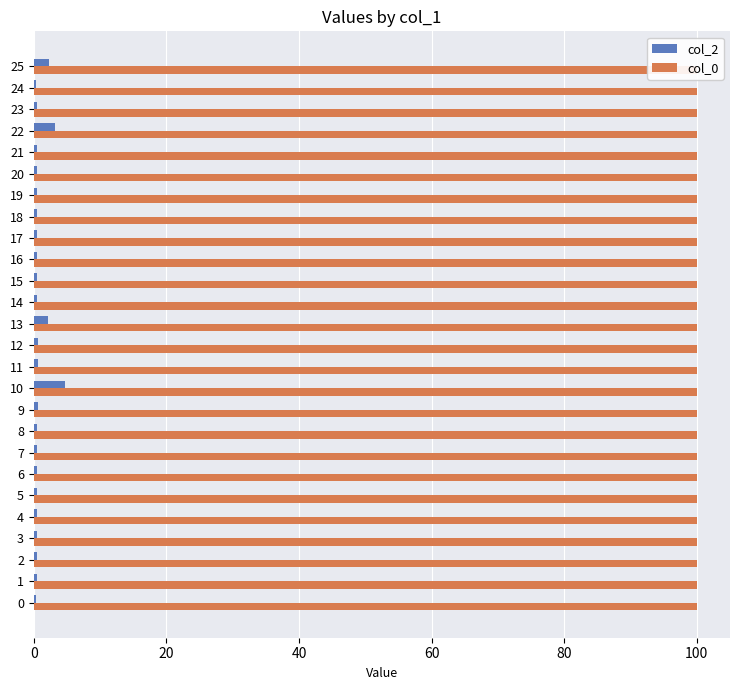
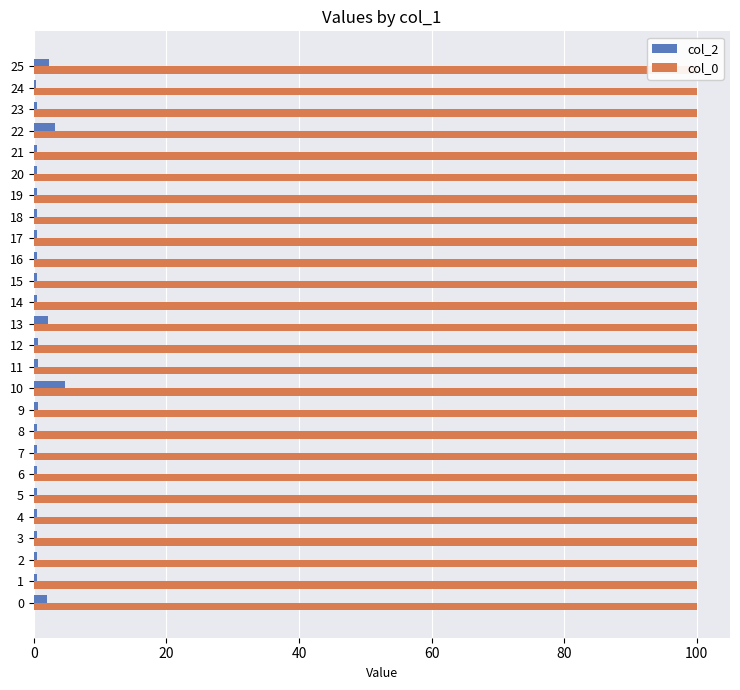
  {
    "col_2": {
      "25": 2,
      "23": 0,
      "22": 3,
      "21": 0,
      "20": 0,
      "19": 0,
      "18": 0,
      "17": 1,
      "16": 0,
      "15": 0,
      "14": 1,
      "13": 2,
      "12": 1,
      "11": 1,
      "10": 5,
      "9": 1,
      "8": 1,
      "7": 0,
      "6": 0,
      "5": 0,
      "4": 0,
      "3": 0,
      "2": 0,
      "1": 0,
-     "0": 0
+     "0": 2
    },
    "col_0": {
      "24": 100,
      "23": 100,
      "22": 100,
      "21": 100,
      "20": 100,
      "19": 100,
      "18": 100,
      "17": 100,
      "16": 100,
      "15": 100,
      "14": 100,
      "13": 100,
      "12": 100,
      "11": 100,
      "10": 100,
      "9": 100,
      "8": 100,
      "7": 100,
      "6": 100,
      "5": 100,
      "4": 100,
      "3": 100,
      "2": 100,
      "1": 100,
      "0": 100
    }
  }
